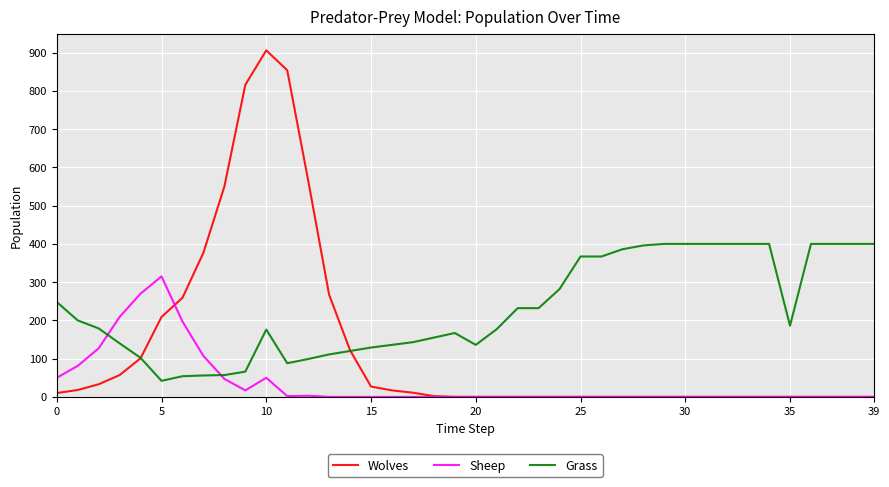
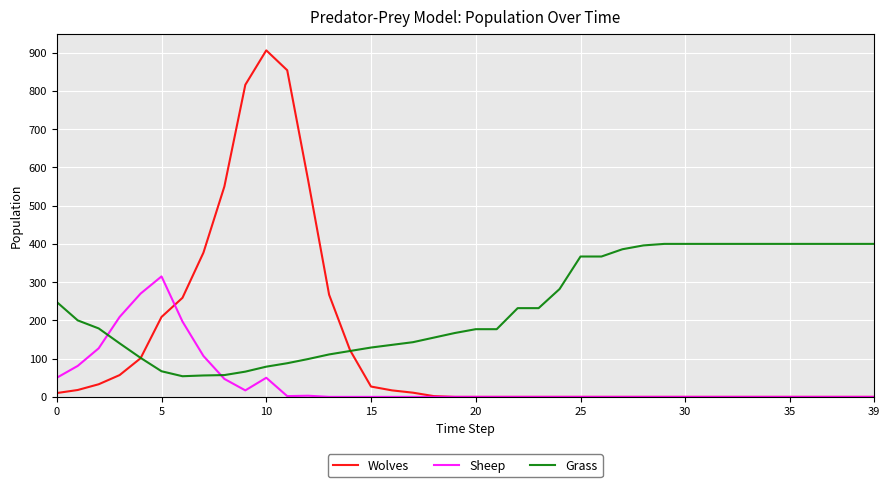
  {
    "Wolves": {
      "0": 10,
      "5": 210,
      "10": 910,
      "15": 30
    },
    "Sheep": {
      "0": 50,
      "5": 320,
      "10": 50,
      "15": 0
    },
    "Grass": {
      "0": 250,
-     "5": 40,
-     "10": 180,
+     "5": 70,
+     "10": 80,
      "15": 130,
-     "20": 140,
+     "20": 180,
      "25": 370,
      "30": 400,
-     "35": 190,
+     "35": 400,
      "39": 400
    }
  }
